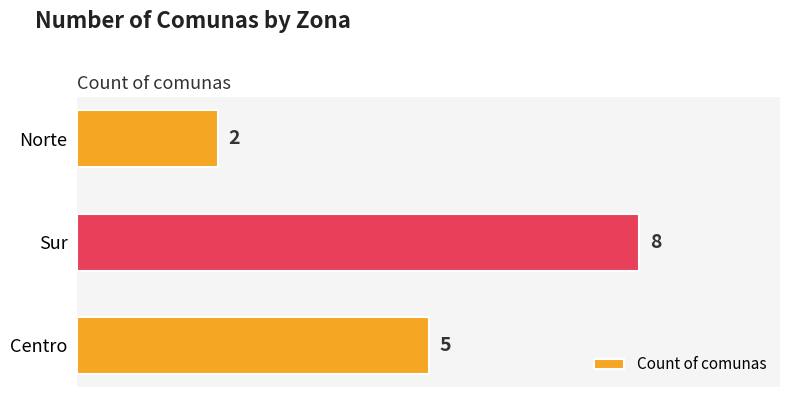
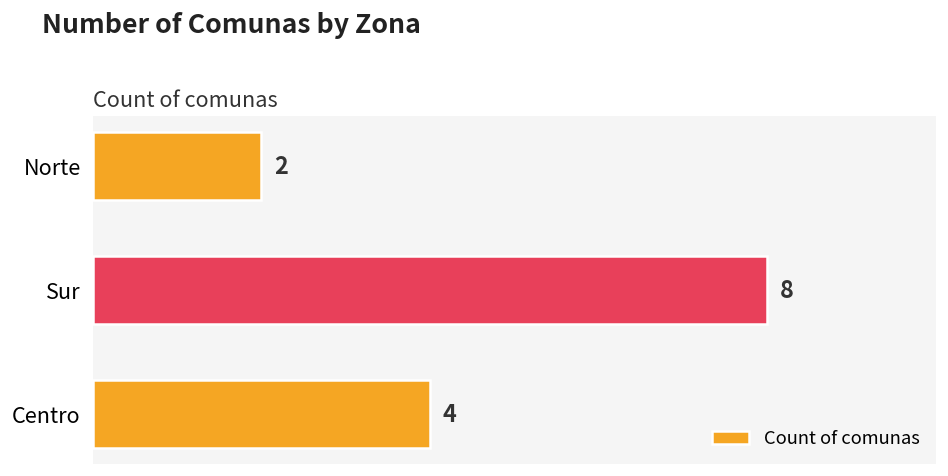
  {
    "Norte": 2,
    "Sur": 8,
-   "Centro": 5
+   "Centro": 4
  }
